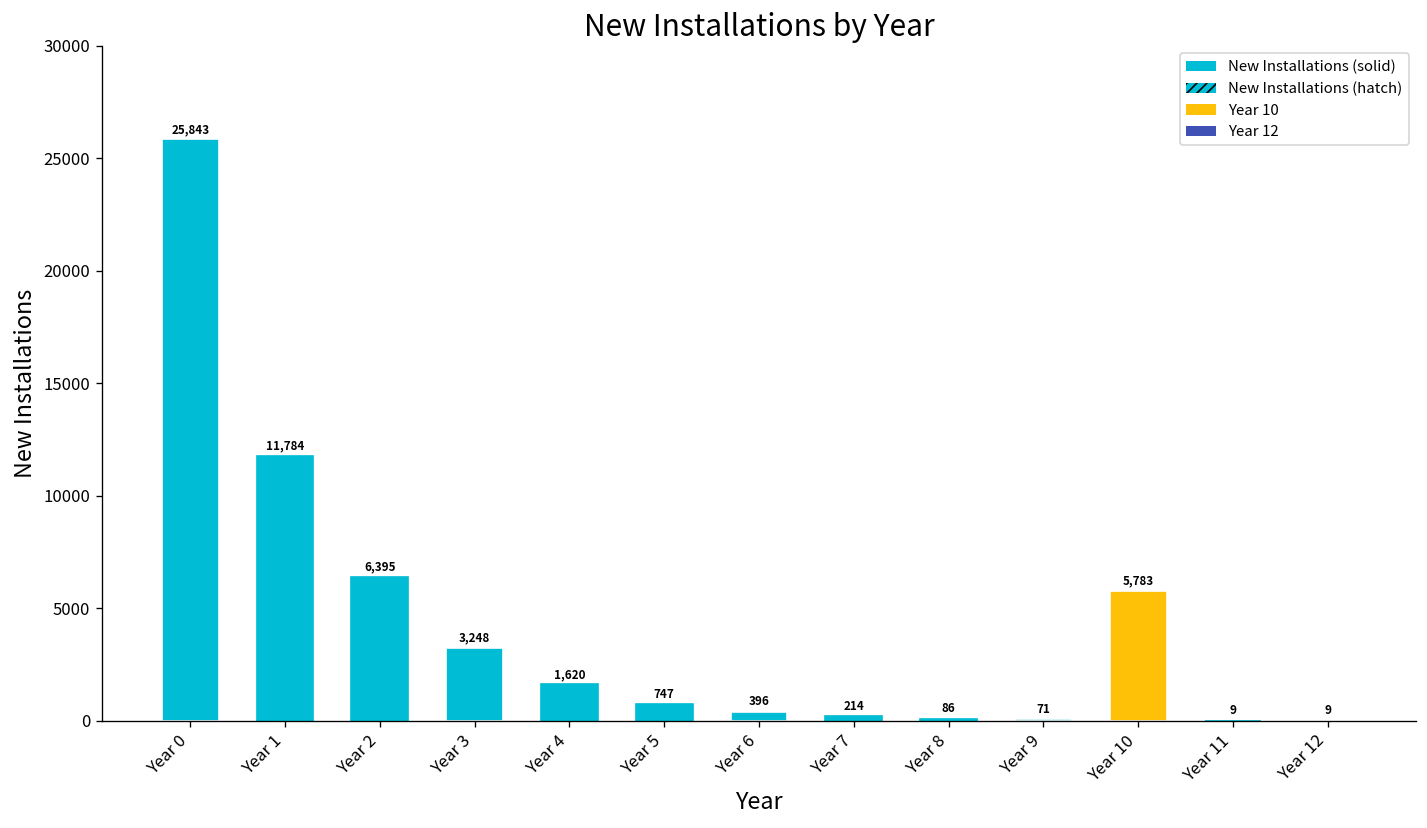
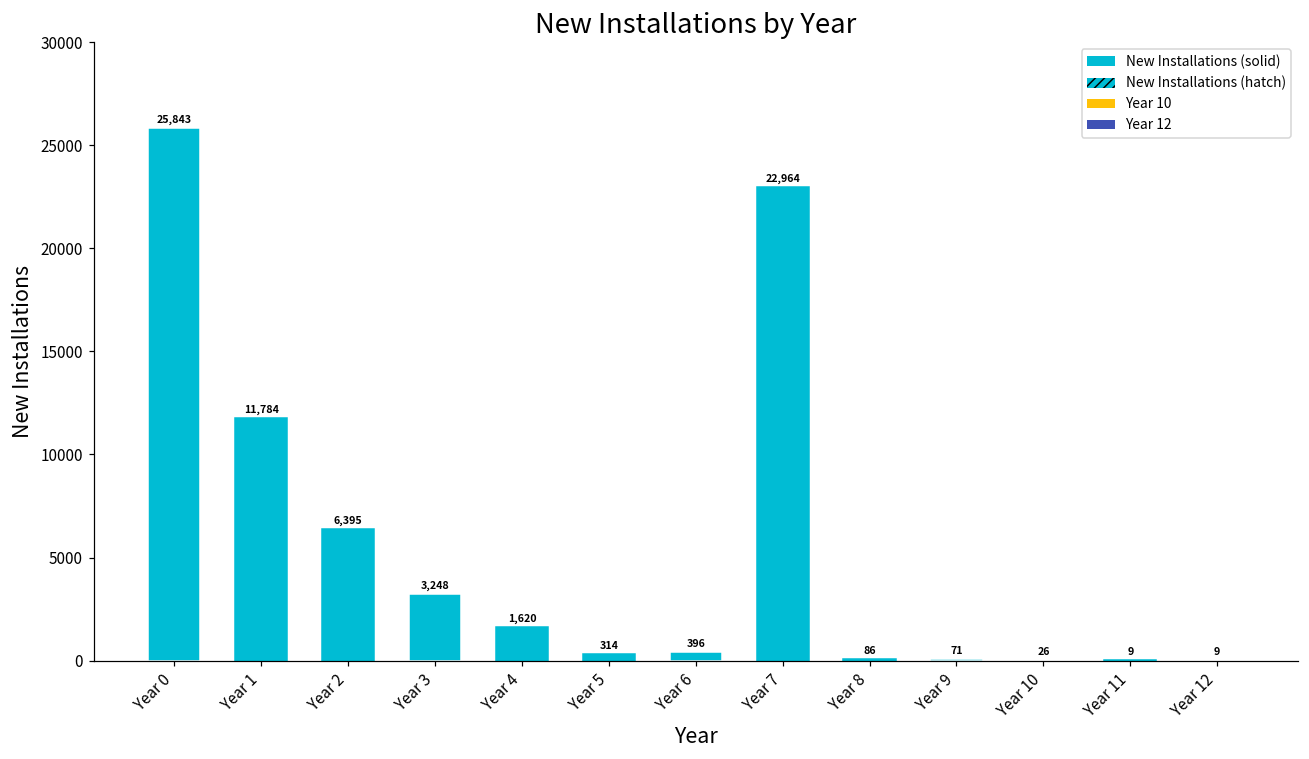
  {
    "Year 0": "25,843",
    "Year 1": "11,784",
    "Year 2": "6,395",
    "Year 3": "3,248",
    "Year 4": "1,620",
-   "Year 5": "747",
+   "Year 5": "314",
    "Year 6": "396",
-   "Year 7": "214",
+   "Year 7": "22,964",
    "Year 8": "86",
    "Year 9": "71",
-   "Year 10": "5,783",
+   "Year 10": "26",
    "Year 11": "9",
    "Year 12": "9"
  }
